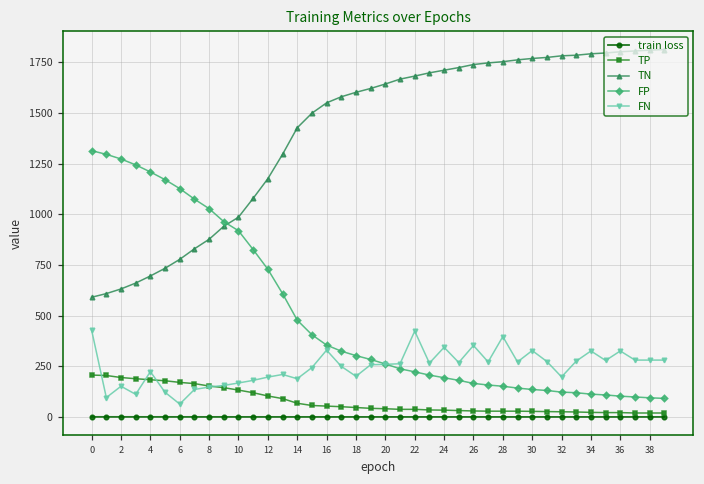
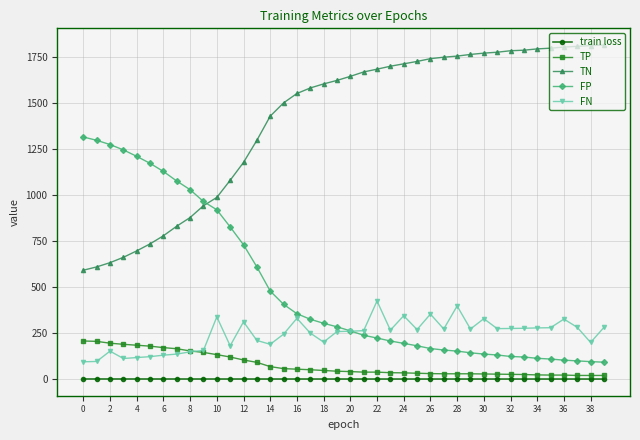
  {
    "train loss": {
      "0": 0,
      "2": 0,
      "4": 0,
      "6": 0,
      "8": 0,
      "10": 0,
      "12": 0,
      "14": 0,
      "16": 0,
      "18": 0,
      "20": 0,
      "22": 0,
      "24": 0,
      "26": 0,
      "28": 0,
      "30": 0,
      "32": 0,
      "34": 0,
      "36": 0,
      "38": 0
    },
    "FN": {
-     "0": 430,
+     "0": 90,
      "2": 150,
-     "4": 220,
-     "6": 60,
-     "10": 170,
-     "12": 200,
+     "4": 120,
+     "6": 130,
+     "10": 340,
+     "12": 310,
      "14": 190,
      "16": 330,
      "18": 200,
      "22": 420,
      "24": 340,
      "26": 350,
      "28": 400,
      "30": 330,
-     "32": 200,
-     "34": 330,
+     "32": 280,
+     "34": 280,
      "36": 330,
-     "38": 280
+     "38": 200
    }
  }
